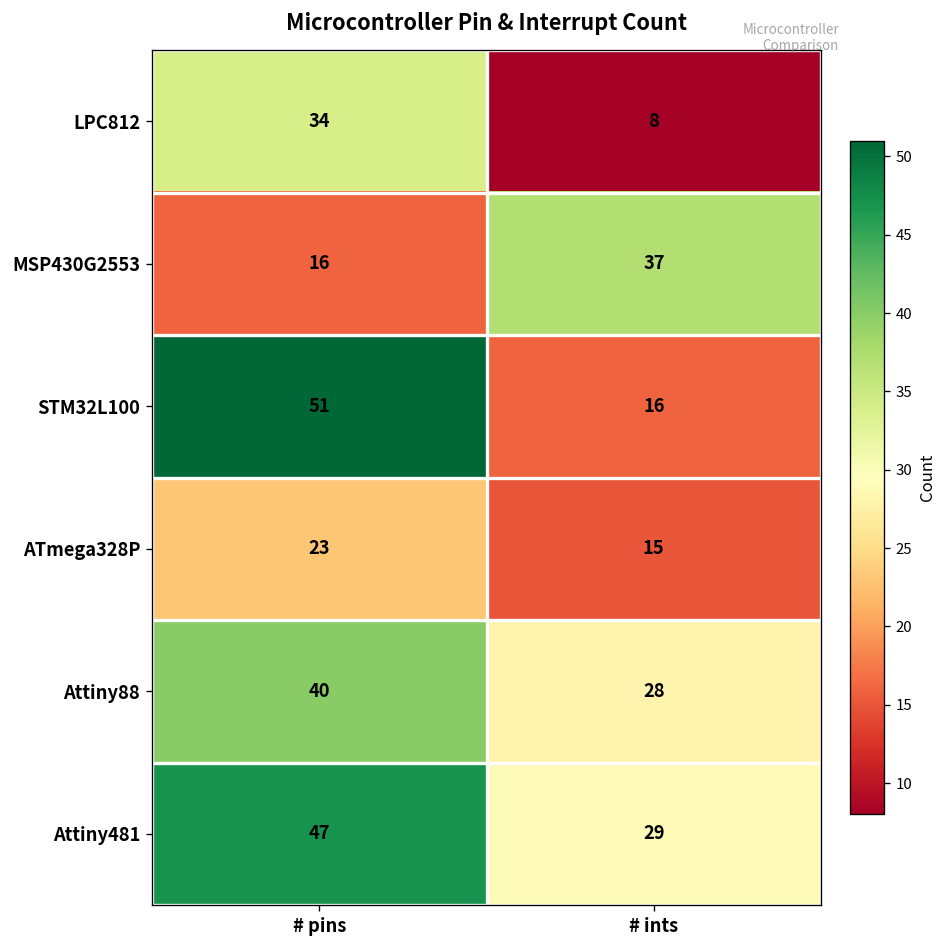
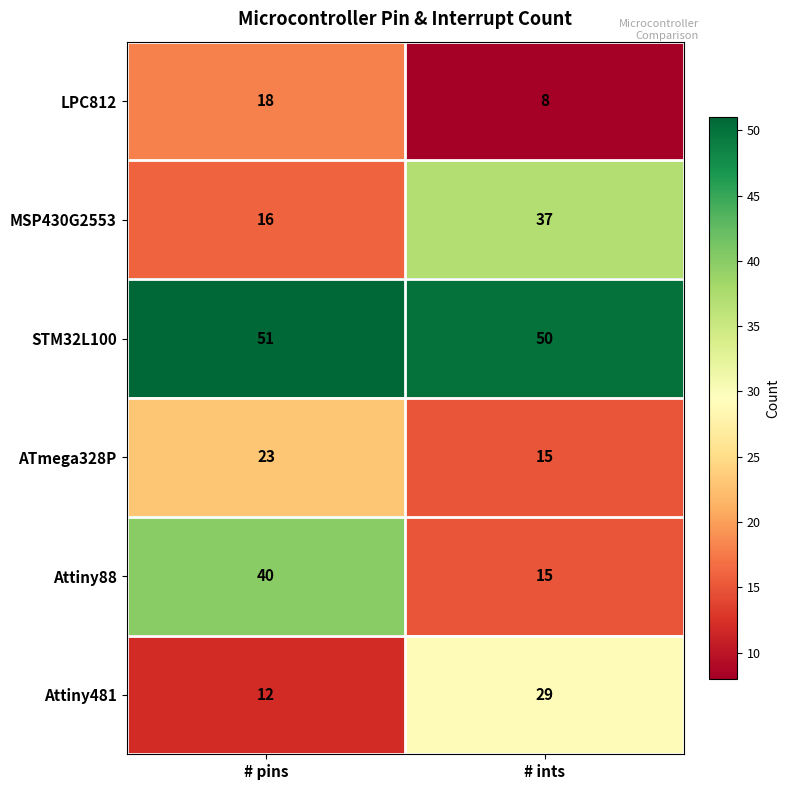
  {
    "LPC812": {
-     "# pins": 34,
+     "# pins": 18,
      "# ints": 8
    },
    "MSP430G2553": {
      "# pins": 16,
      "# ints": 37
    },
    "STM32L100": {
      "# pins": 51,
-     "# ints": 16
+     "# ints": 50
    },
    "ATmega328P": {
      "# pins": 23,
      "# ints": 15
    },
    "Attiny88": {
      "# pins": 40,
-     "# ints": 28
+     "# ints": 15
    },
    "Attiny481": {
-     "# pins": 47,
+     "# pins": 12,
      "# ints": 29
    }
  }
